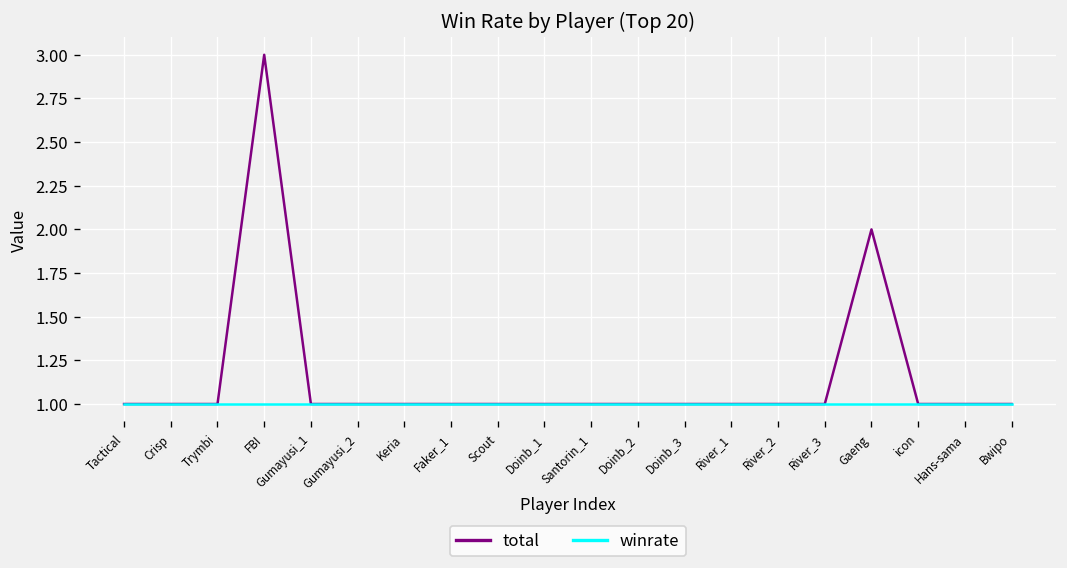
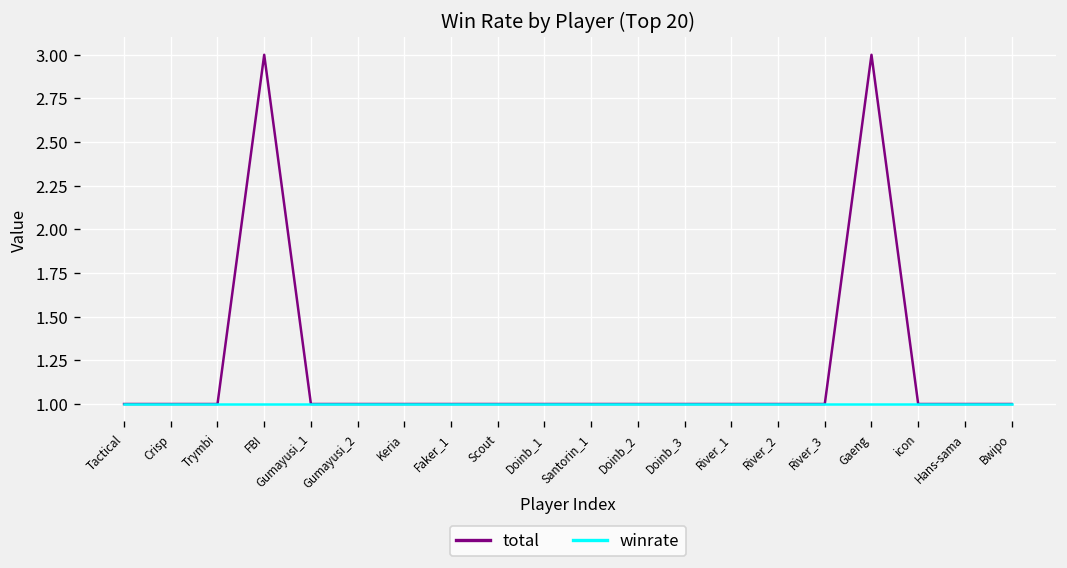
  {
    "total": {
      "FBI": 3,
-     "Gaeng": 2
+     "Gaeng": 3
    },
    "winrate": {
      "FBI": 1,
      "Gaeng": 1
    }
  }
